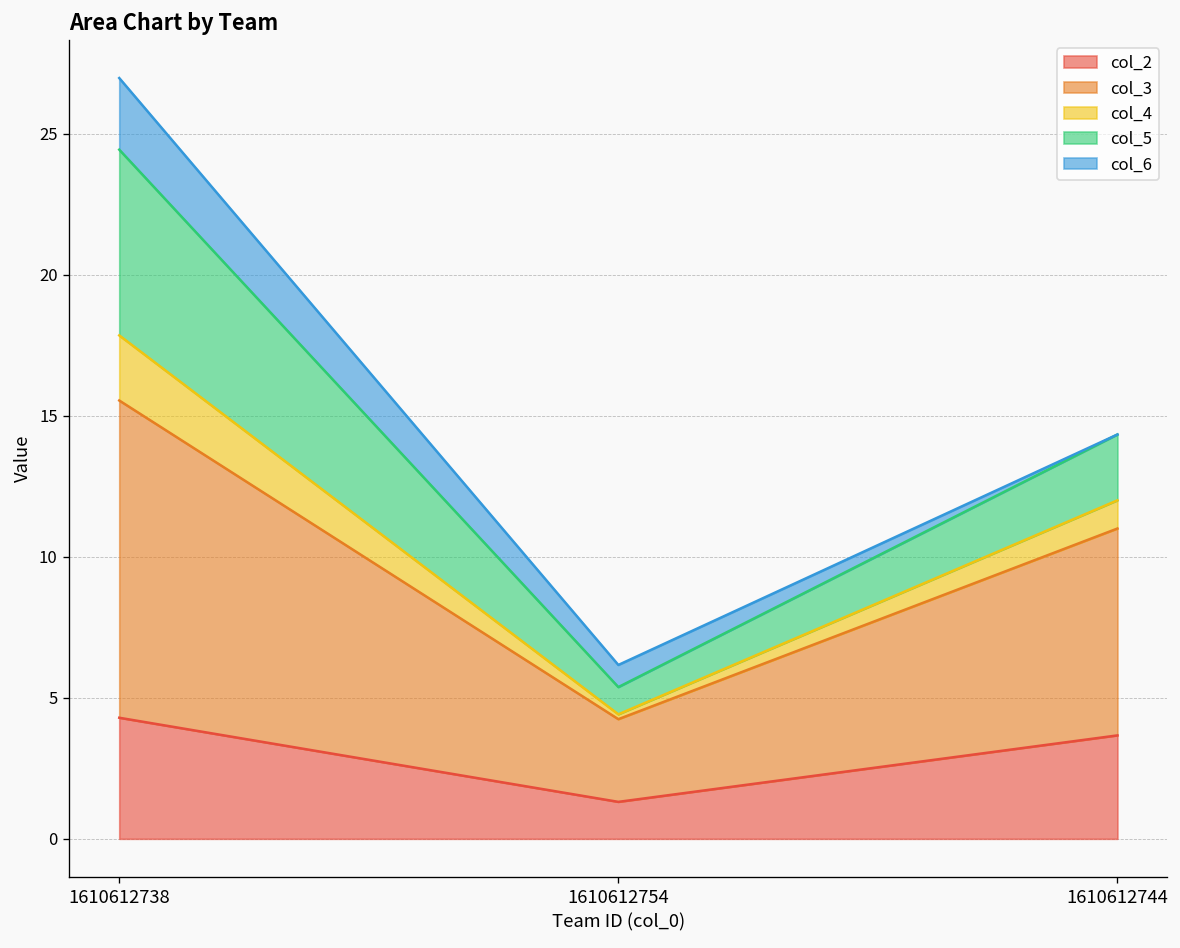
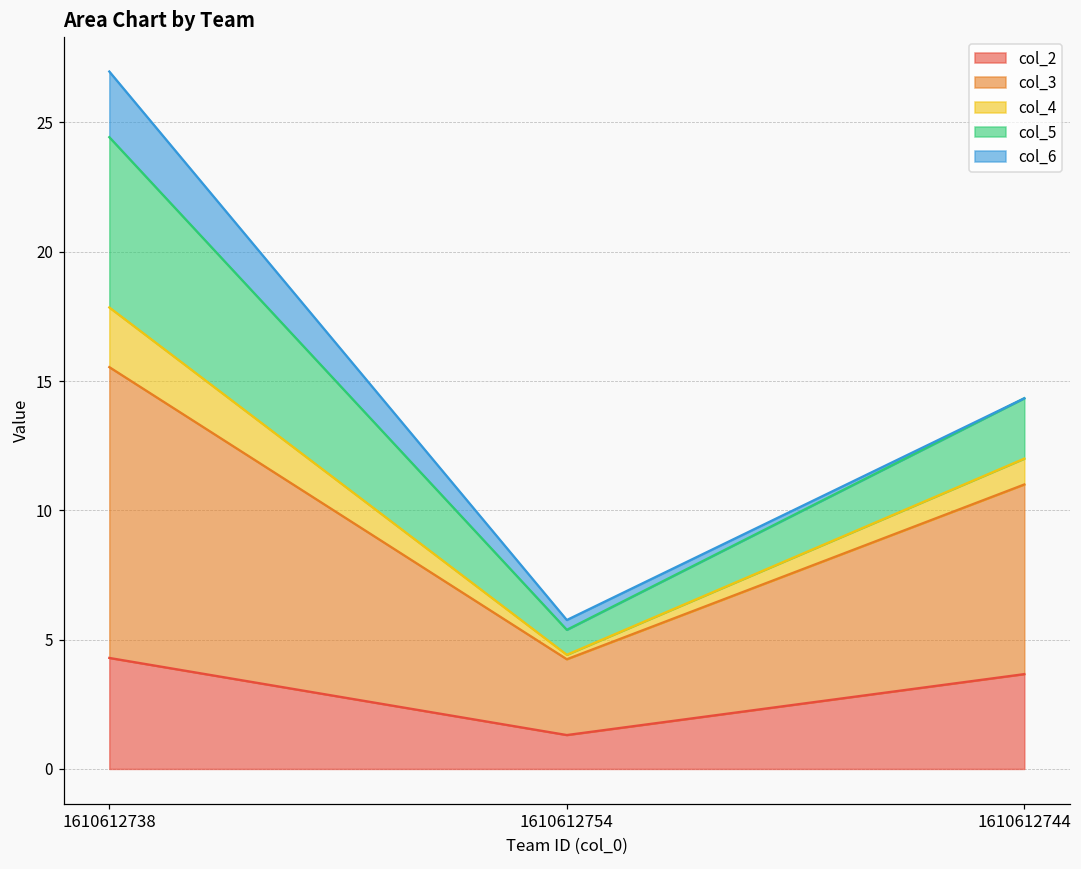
  {
    "col_4": {
      "1610612738": 2.3,
      "1610612754": 0.2,
      "1610612744": 1.0
    },
    "col_5": {
      "1610612738": 6.6,
      "1610612754": 1.0
    },
    "col_6": {
      "1610612738": 2.5,
-     "1610612754": 0.8
+     "1610612754": 0.4
    }
  }
